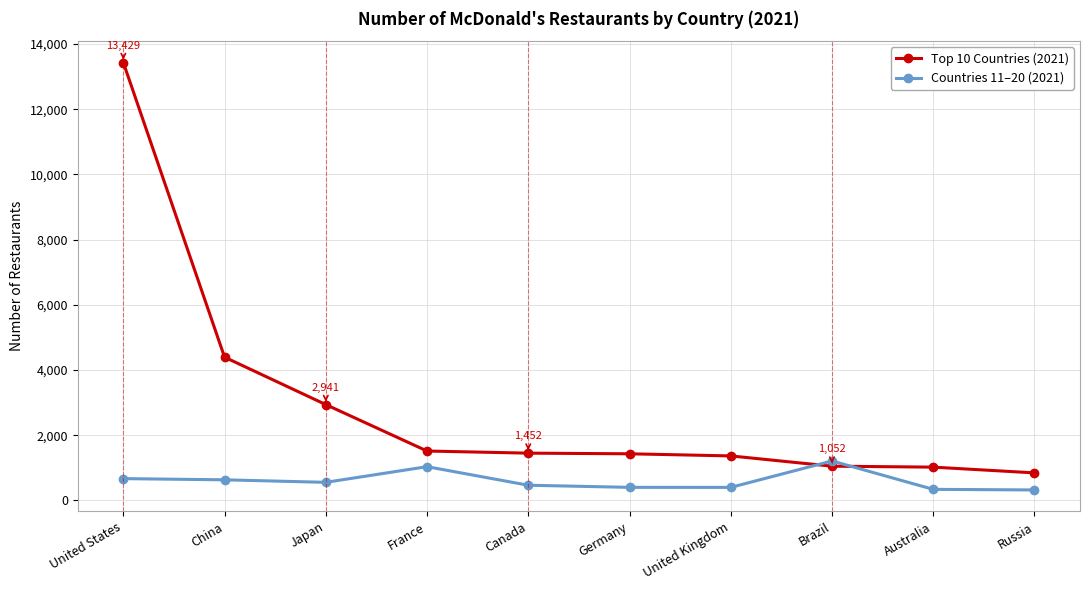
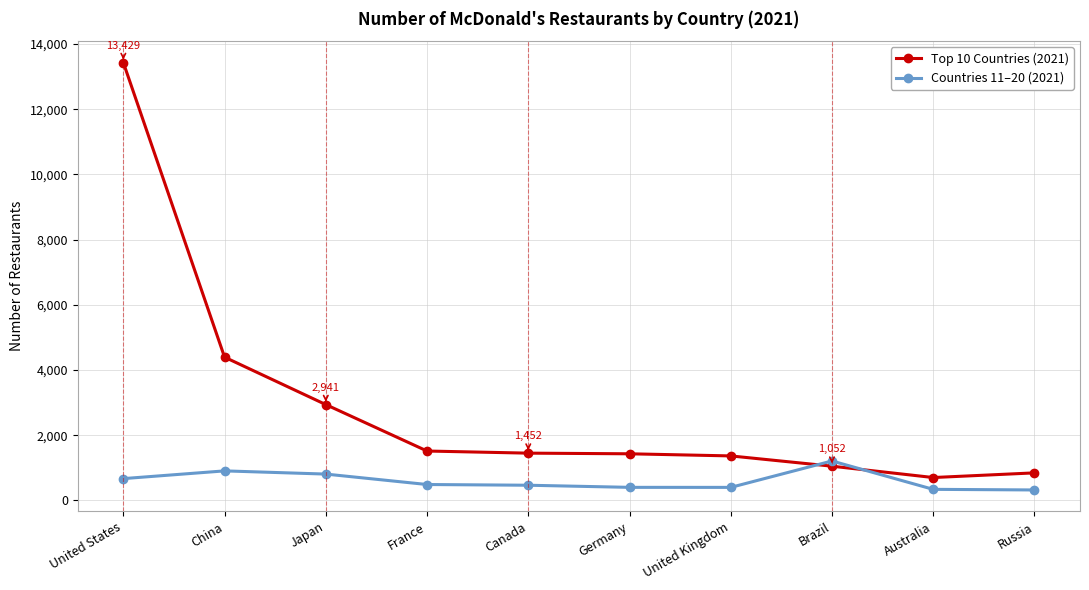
  {
    "Top 10 Countries (2021)": {
      "China": "4,400",
      "France": "1,500",
      "Germany": "1,400",
      "United Kingdom": "1,400",
-     "Australia": "1,000",
+     "Australia": "700",
      "Russia": "800"
    },
    "Countries 11–20 (2021)": {
      "United States": "700",
-     "China": "600",
-     "Japan": "600",
-     "France": "1,000",
+     "China": "900",
+     "Japan": "800",
+     "France": "500",
      "Canada": "500",
      "Germany": "400",
      "United Kingdom": "400",
      "Australia": "300",
      "Russia": "300"
    }
  }
